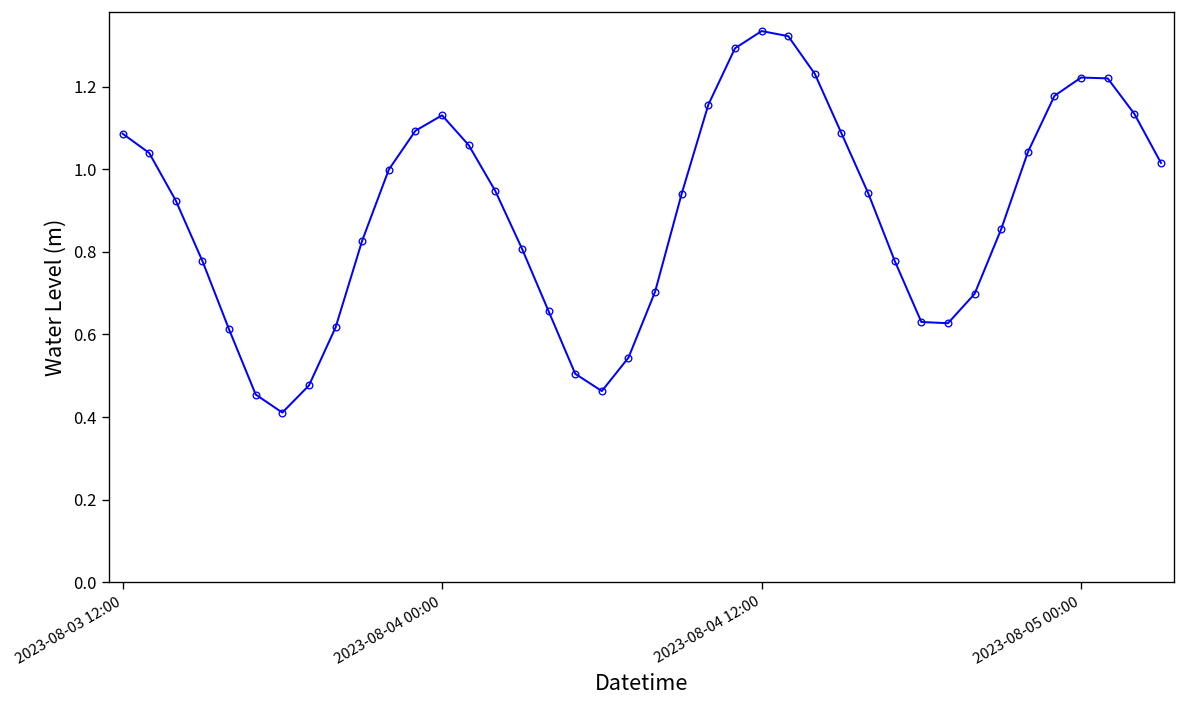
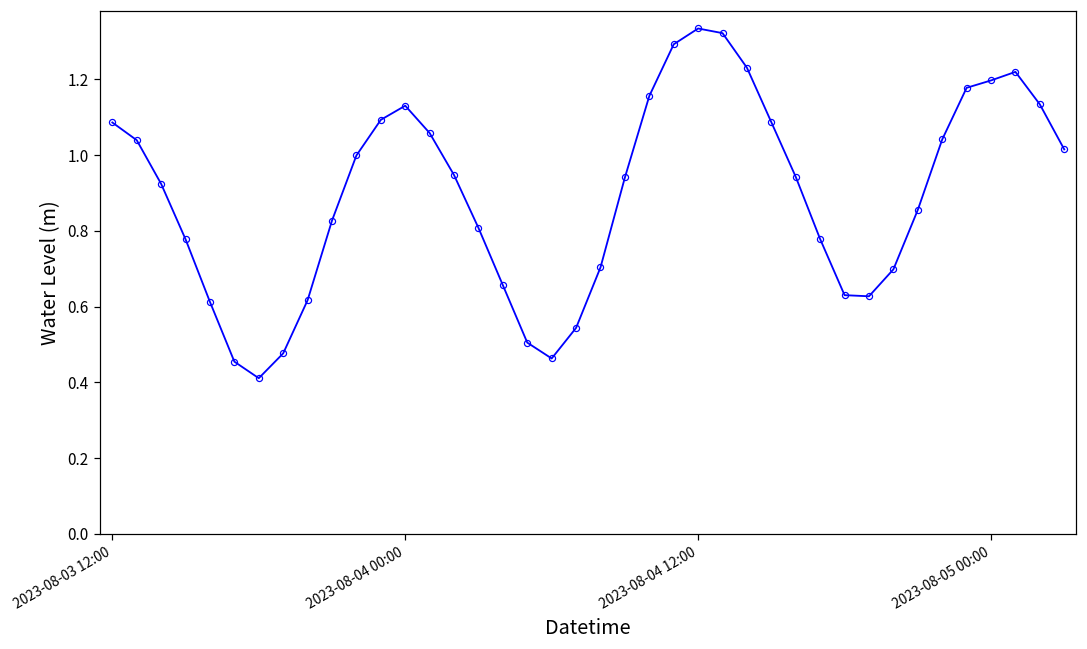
  {
    "2023-08-03 12:00": 1.09,
    "2023-08-04 00:00": 1.13,
    "2023-08-04 12:00": 1.33,
-   "2023-08-05 00:00": 1.22
+   "2023-08-05 00:00": 1.20
  }
